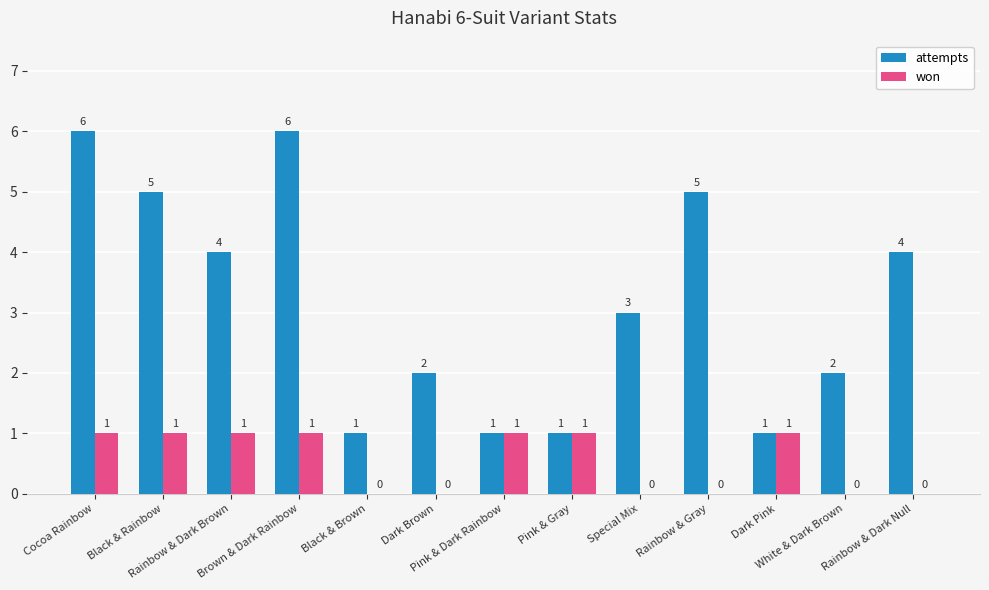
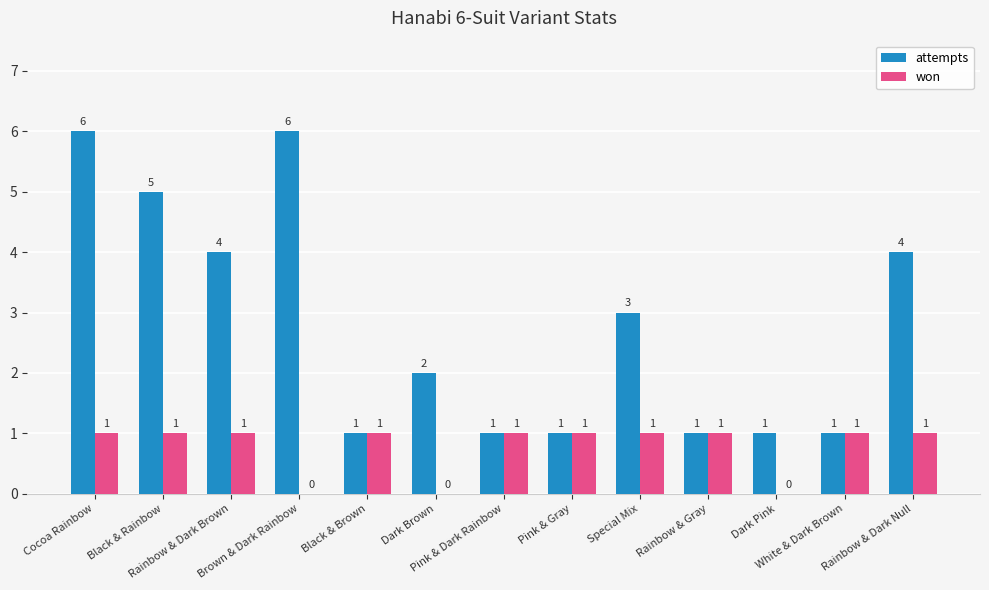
  {
    "attempts": {
      "Cocoa Rainbow": 6,
      "Black & Rainbow": 5,
      "Rainbow & Dark Brown": 4,
      "Brown & Dark Rainbow": 6,
      "Black & Brown": 1,
      "Dark Brown": 2,
      "Pink & Dark Rainbow": 1,
      "Pink & Gray": 1,
      "Special Mix": 3,
-     "Rainbow & Gray": 5,
+     "Rainbow & Gray": 1,
      "Dark Pink": 1,
-     "White & Dark Brown": 2,
+     "White & Dark Brown": 1,
      "Rainbow & Dark Null": 4
    },
    "won": {
      "Cocoa Rainbow": 1,
      "Black & Rainbow": 1,
      "Rainbow & Dark Brown": 1,
-     "Brown & Dark Rainbow": 1,
-     "Black & Brown": 0,
+     "Brown & Dark Rainbow": 0,
+     "Black & Brown": 1,
      "Dark Brown": 0,
      "Pink & Dark Rainbow": 1,
      "Pink & Gray": 1,
-     "Special Mix": 0,
-     "Rainbow & Gray": 0,
-     "Dark Pink": 1,
-     "White & Dark Brown": 0,
-     "Rainbow & Dark Null": 0
+     "Special Mix": 1,
+     "Rainbow & Gray": 1,
+     "Dark Pink": 0,
+     "White & Dark Brown": 1,
+     "Rainbow & Dark Null": 1
    }
  }
